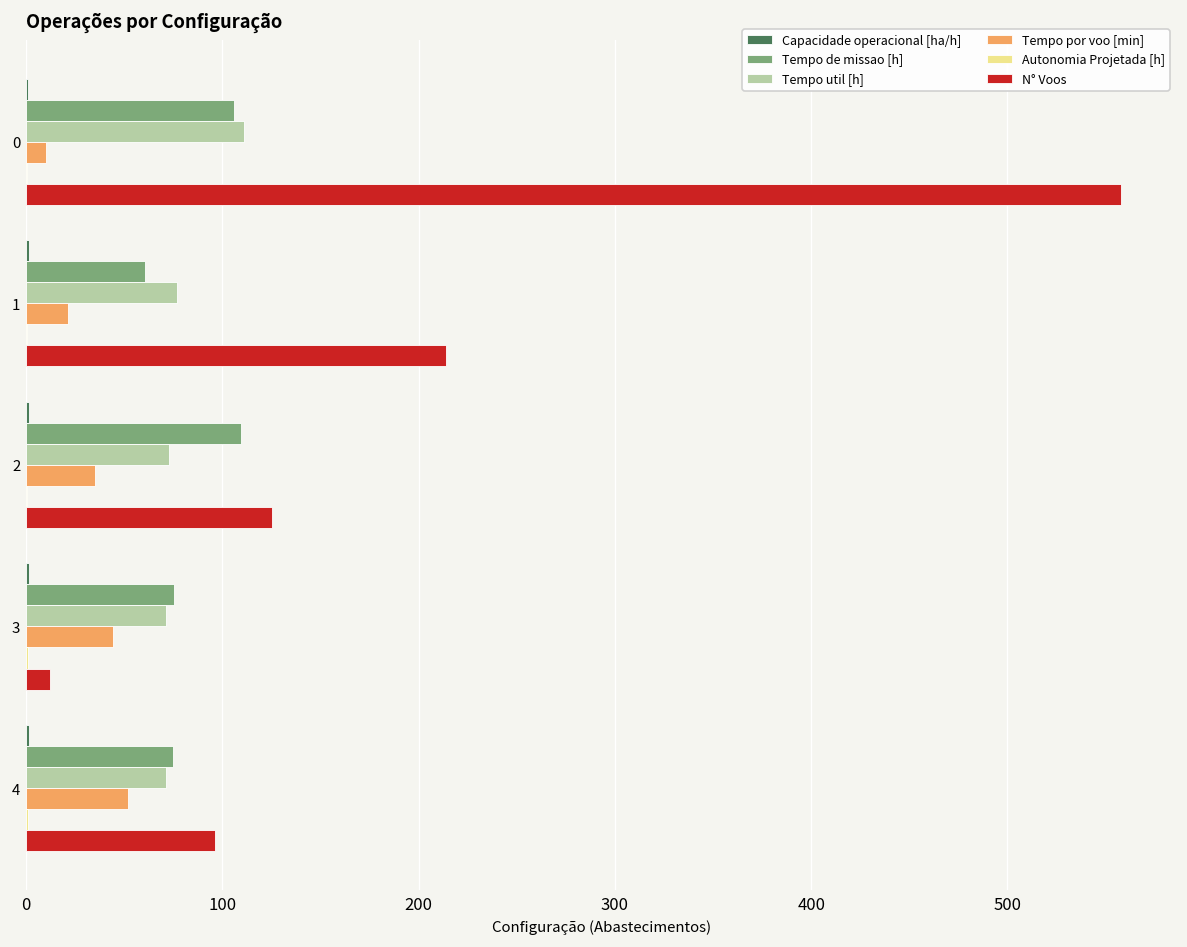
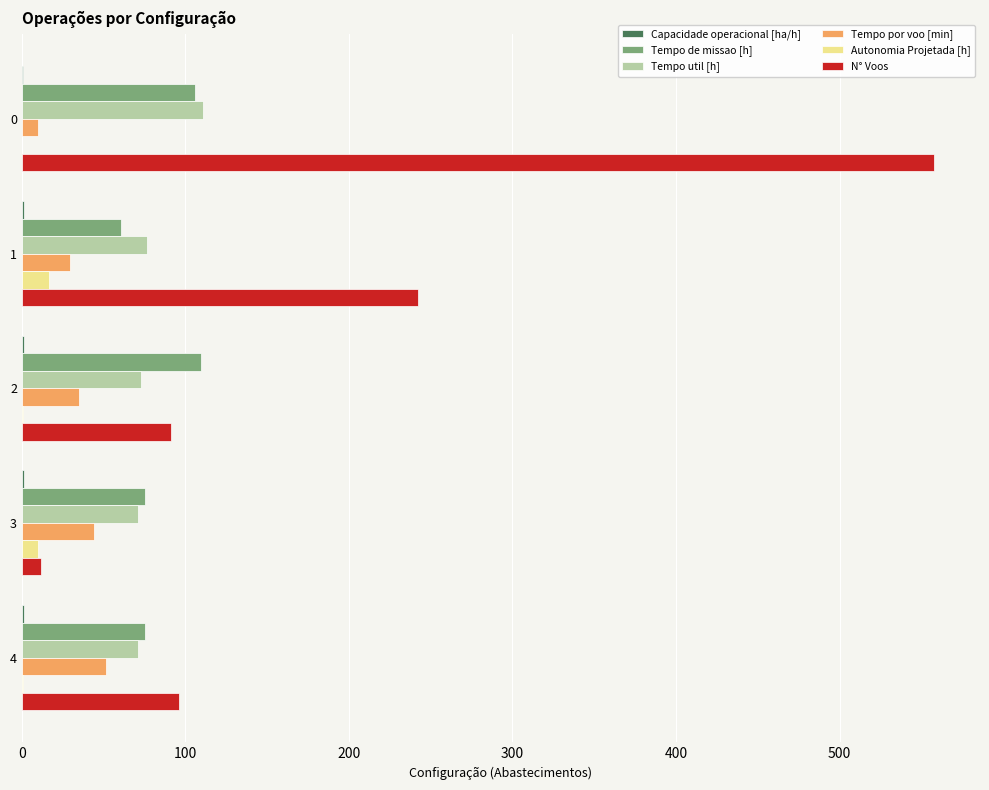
  {
    "Tempo de missao [h]": {
      "0": 106,
      "1": 61,
      "2": 109,
      "3": 75,
      "4": 75
    },
    "Tempo util [h]": {
      "0": 111,
      "1": 77,
      "2": 73,
      "3": 71,
      "4": 71
    },
    "Tempo por voo [min]": {
      "0": 10,
-     "1": 22,
+     "1": 30,
      "2": 35,
      "3": 44,
      "4": 52
    },
    "Autonomia Projetada [h]": {
-     "1": 0,
-     "3": 1
+     "1": 17,
+     "3": 10
    },
    "N° Voos": {
      "0": 558,
-     "1": 214,
-     "2": 125,
+     "1": 242,
+     "2": 91,
      "3": 12,
      "4": 96
    }
  }
